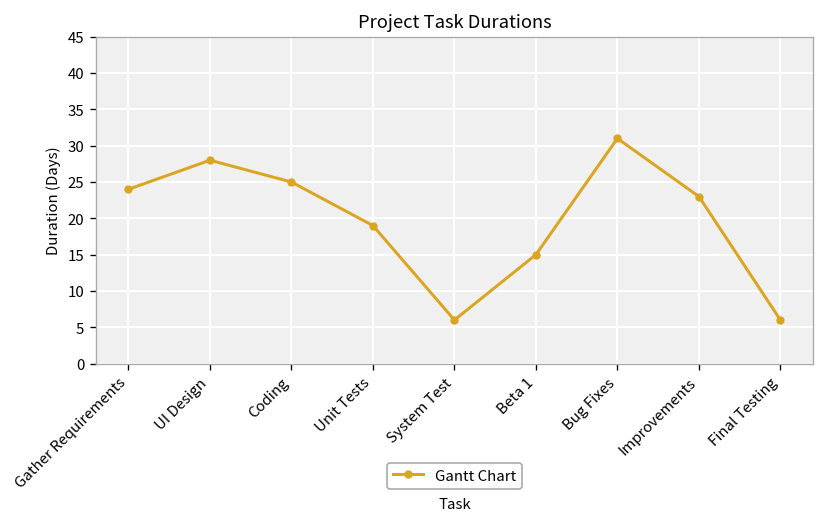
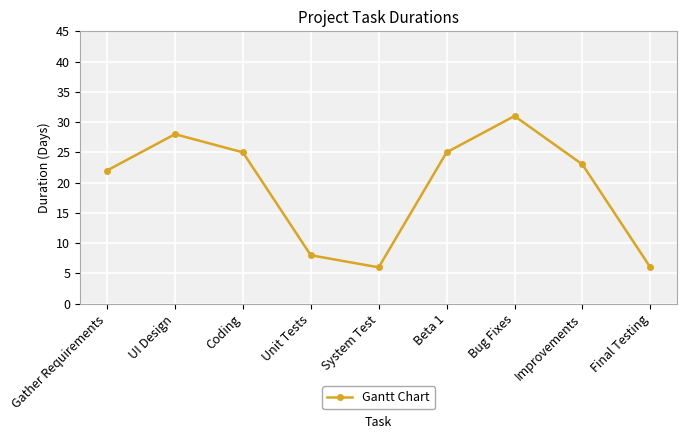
  {
-   "Gather Requirements": 24,
+   "Gather Requirements": 22,
    "UI Design": 28,
    "Coding": 25,
-   "Unit Tests": 19,
+   "Unit Tests": 8,
    "System Test": 6,
-   "Beta 1": 15,
+   "Beta 1": 25,
    "Bug Fixes": 31,
    "Improvements": 23,
    "Final Testing": 6
  }
